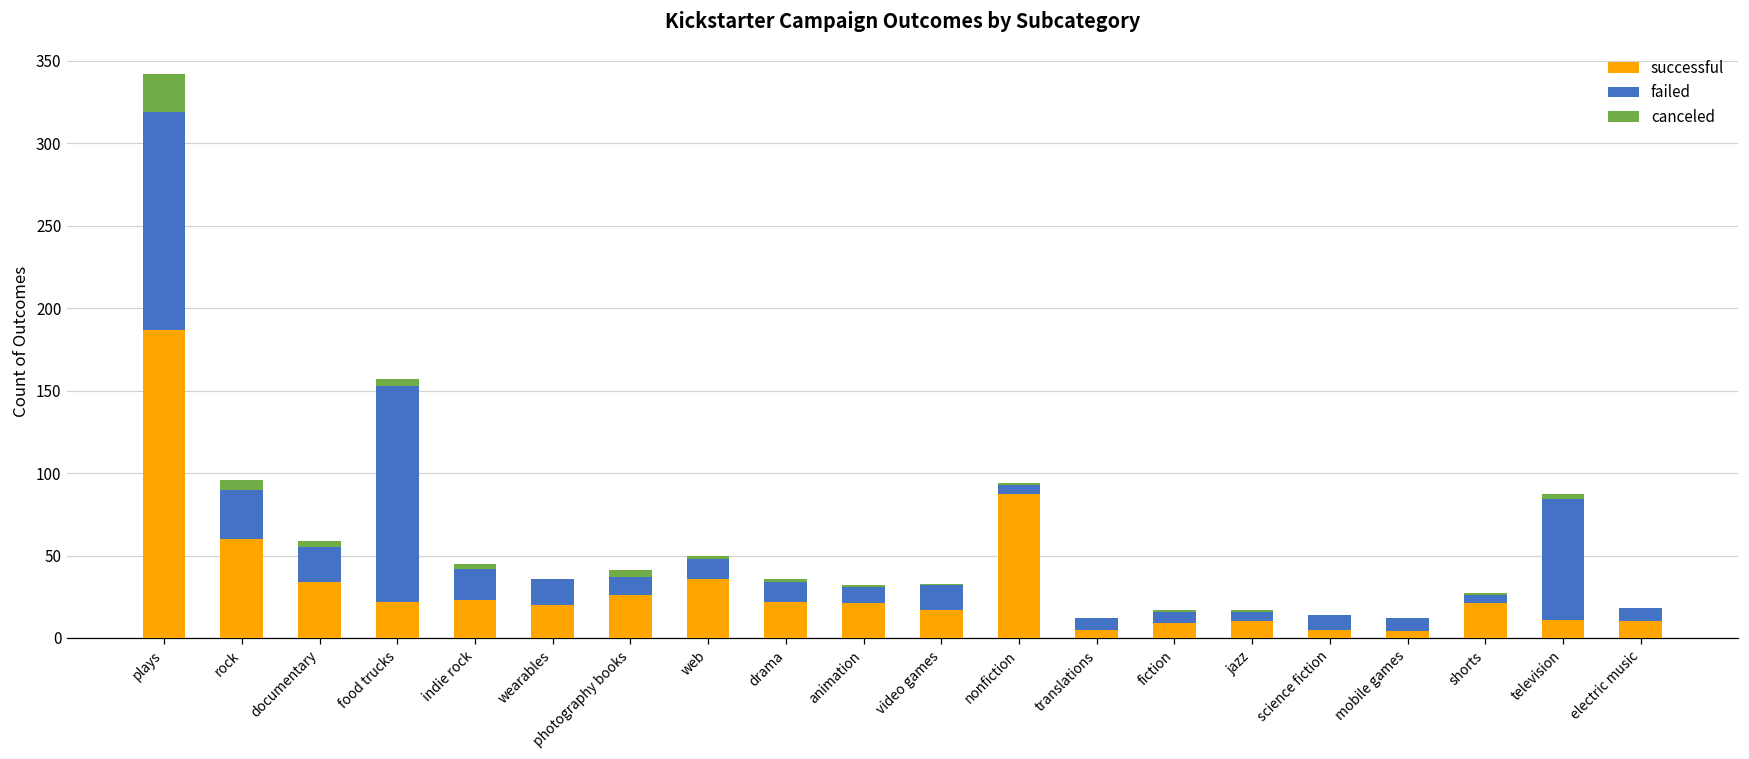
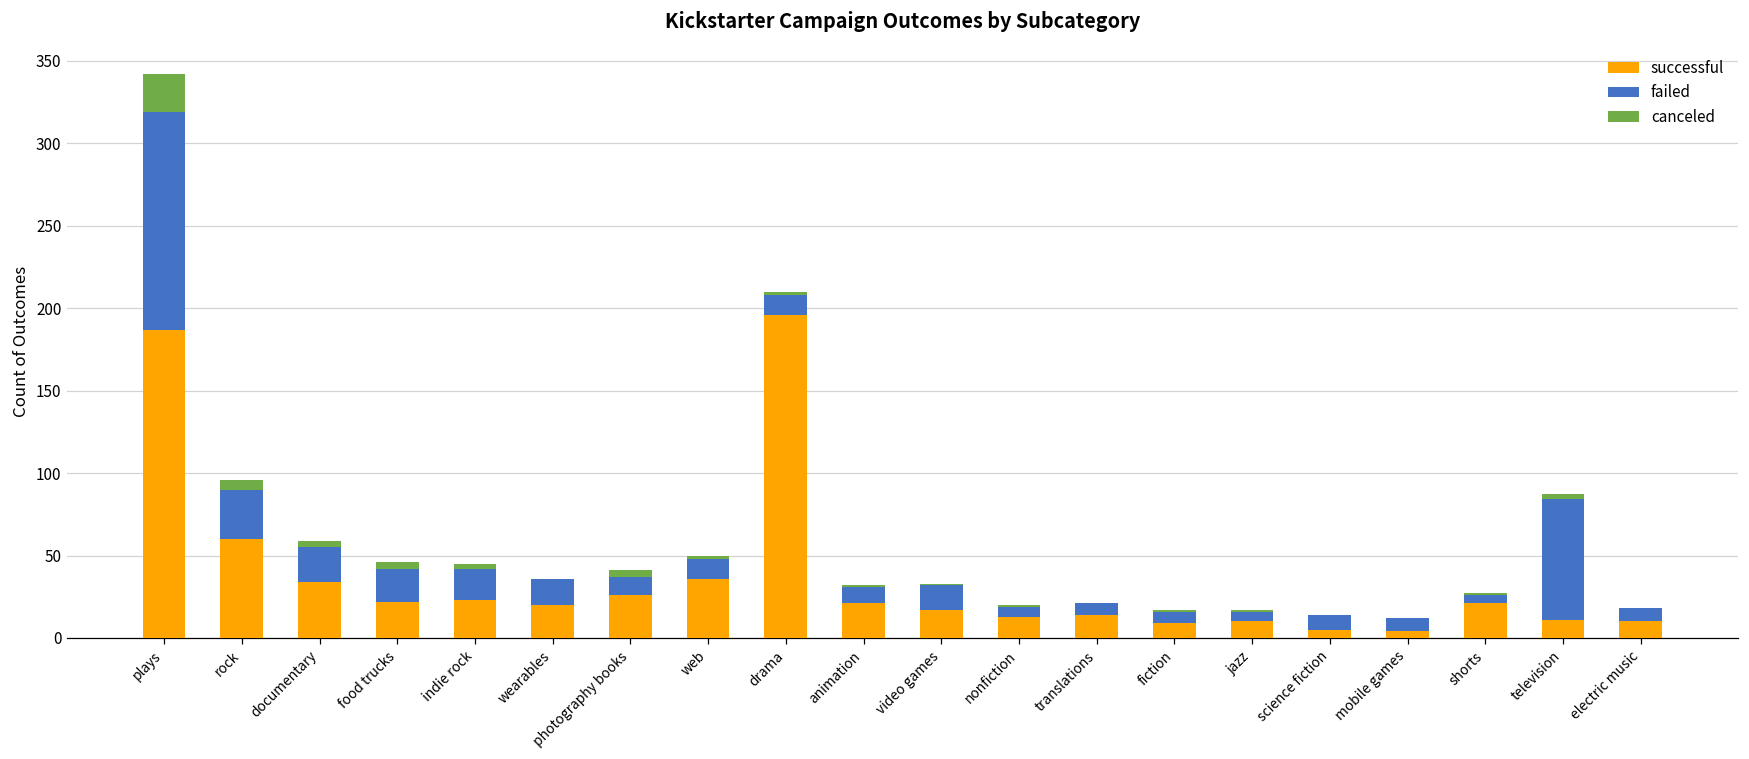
  {
    "successful": {
      "plays": 187,
      "rock": 60,
      "documentary": 34,
      "food trucks": 22,
      "indie rock": 23,
      "wearables": 20,
      "photography books": 26,
      "web": 36,
-     "drama": 22,
+     "drama": 196,
      "animation": 21,
      "video games": 17,
-     "nonfiction": 87,
-     "translations": 5,
+     "nonfiction": 13,
+     "translations": 14,
      "fiction": 9,
      "jazz": 10,
      "science fiction": 5,
      "mobile games": 4,
      "shorts": 21,
      "television": 11,
      "electric music": 10
    },
    "failed": {
      "plays": 132,
      "rock": 30,
      "documentary": 21,
-     "food trucks": 131,
+     "food trucks": 20,
      "indie rock": 19,
      "wearables": 16,
      "photography books": 11,
      "web": 12,
      "drama": 12,
      "animation": 10,
      "video games": 15,
      "nonfiction": 6,
      "translations": 7,
      "fiction": 7,
      "jazz": 6,
      "science fiction": 9,
      "mobile games": 8,
      "shorts": 5,
      "television": 73,
      "electric music": 8
    },
    "canceled": {
      "plays": 23,
      "rock": 6,
      "documentary": 4,
      "food trucks": 4,
      "indie rock": 3,
      "wearables": 0,
      "photography books": 4,
      "web": 2,
      "drama": 2,
      "translations": 0,
      "science fiction": 0,
      "mobile games": 0,
      "television": 3,
      "electric music": 0
    }
  }
